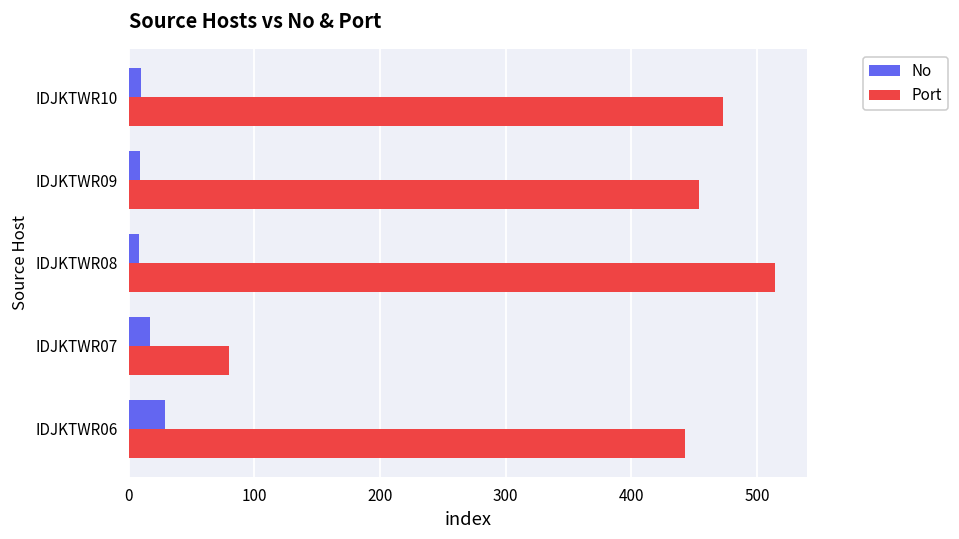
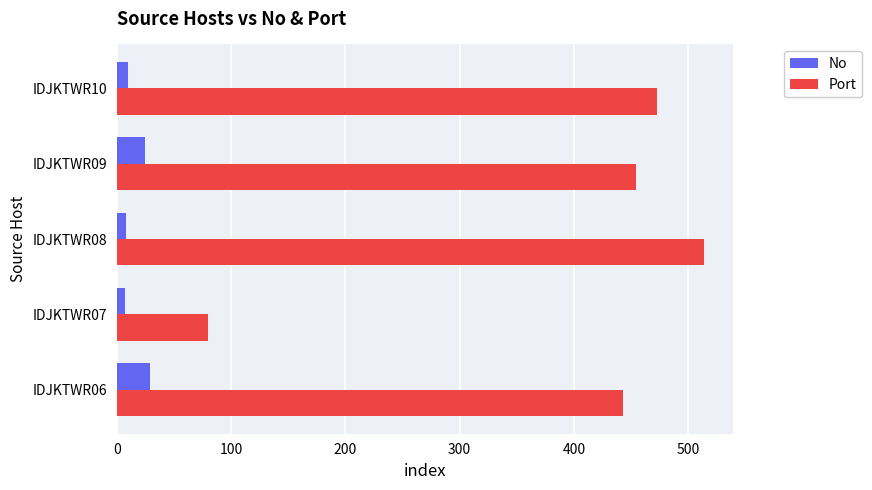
  {
    "No": {
      "IDJKTWR10": 10,
-     "IDJKTWR09": 9,
+     "IDJKTWR09": 25,
      "IDJKTWR08": 8,
-     "IDJKTWR07": 17,
+     "IDJKTWR07": 7,
      "IDJKTWR06": 29
    },
    "Port": {
      "IDJKTWR10": 473,
      "IDJKTWR09": 454,
      "IDJKTWR08": 514,
      "IDJKTWR07": 80,
      "IDJKTWR06": 443
    }
  }
